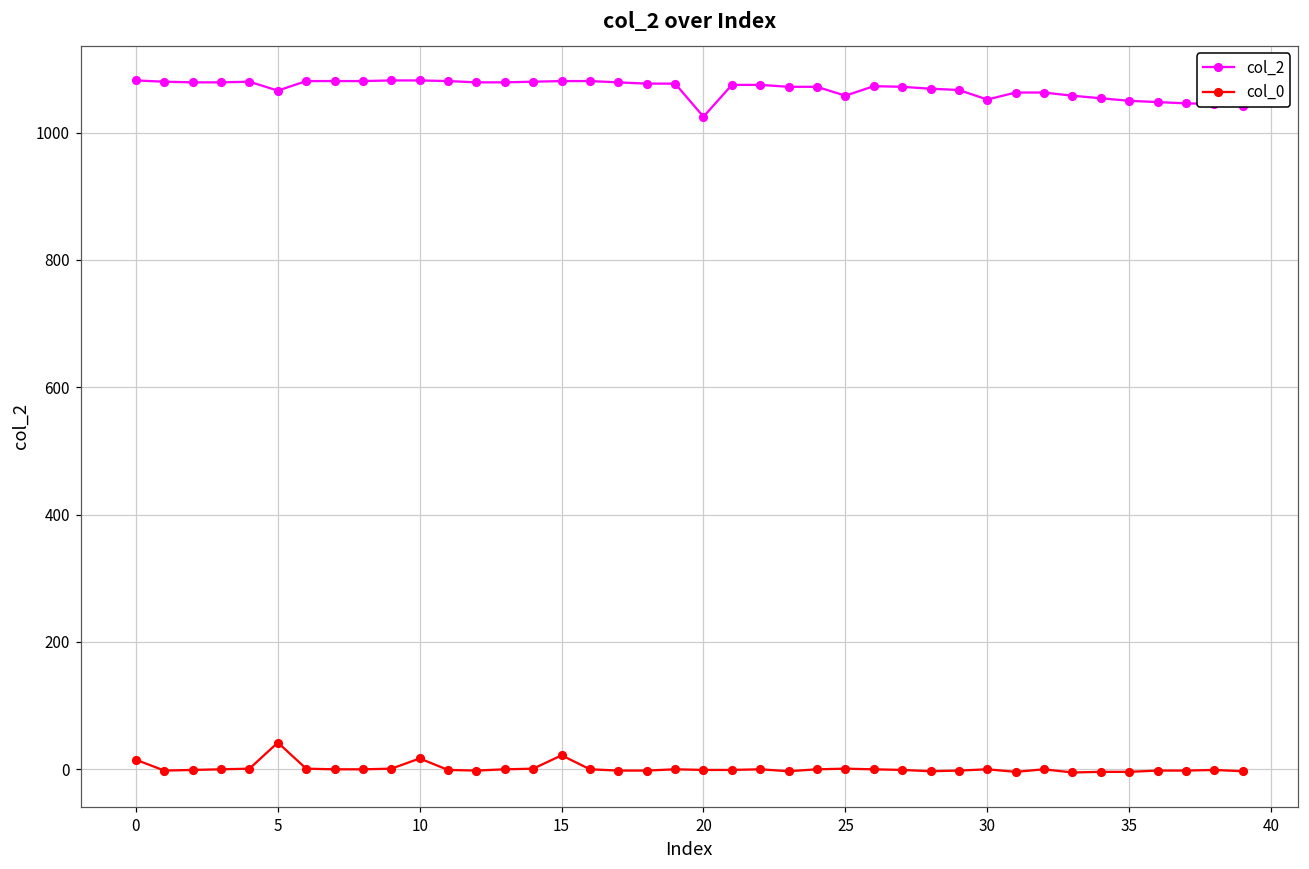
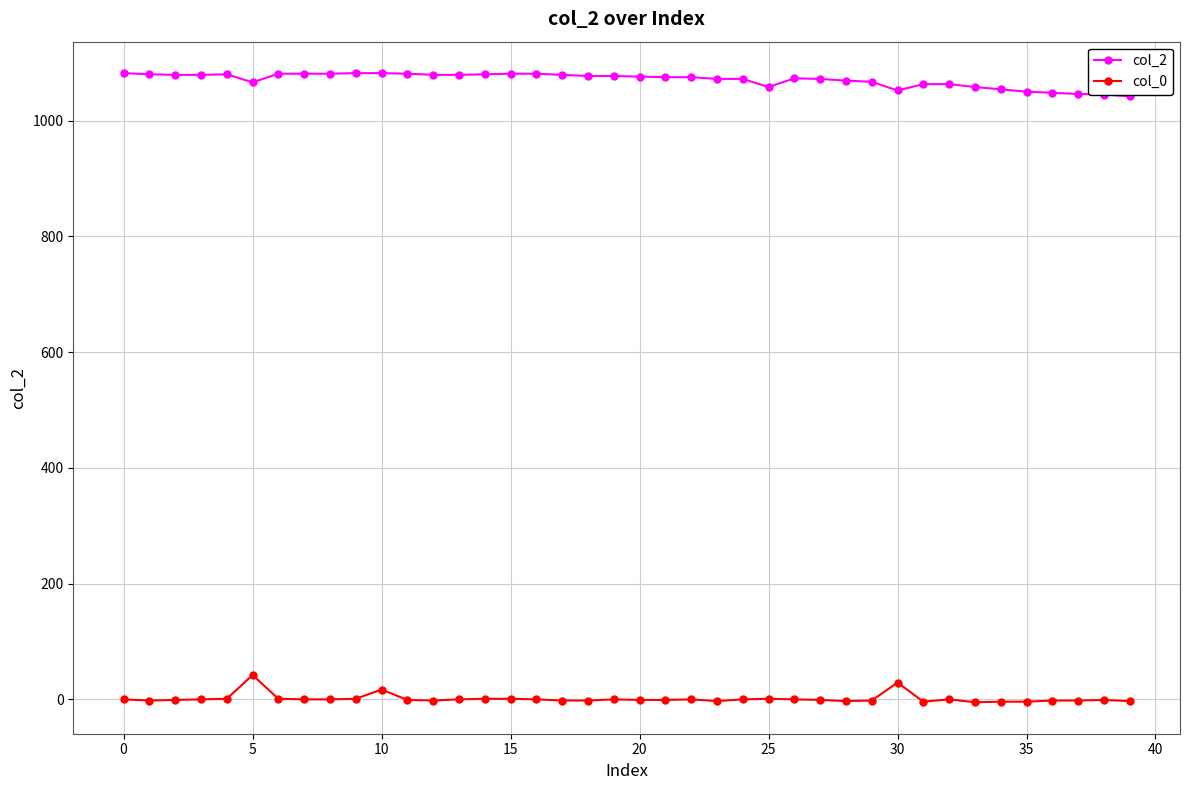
  {
    "col_2": {
      "0": 1080,
      "5": 1070,
      "10": 1080,
      "15": 1080,
-     "20": 1030,
+     "20": 1080,
      "25": 1060,
      "30": 1050,
      "35": 1050
    },
    "col_0": {
-     "0": 20,
+     "0": 0,
      "5": 40,
      "10": 20,
-     "15": 20,
+     "15": 0,
      "20": 0,
      "25": 0,
-     "30": 0,
+     "30": 30,
      "35": 0
    }
  }
